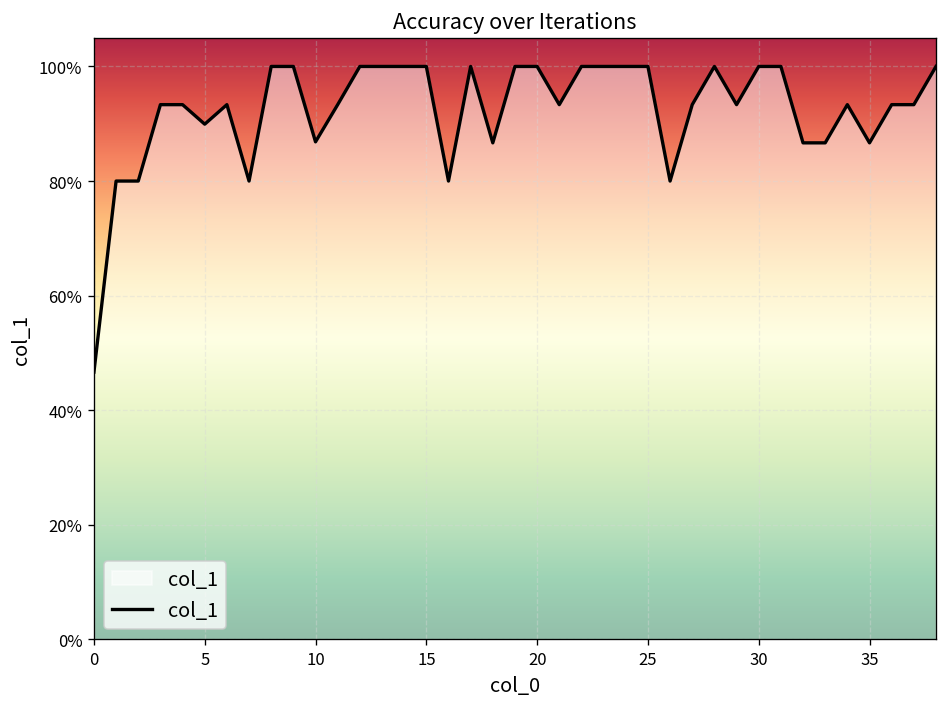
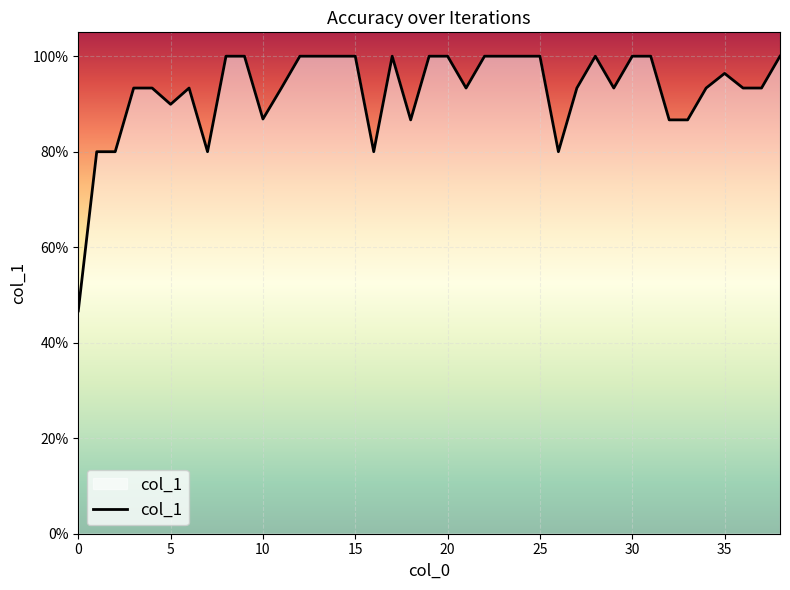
  {
    "0": "47%",
    "5": "90%",
    "10": "87%",
    "15": "100%",
    "20": "100%",
    "25": "100%",
    "30": "100%",
-   "35": "87%"
+   "35": "96%"
  }
